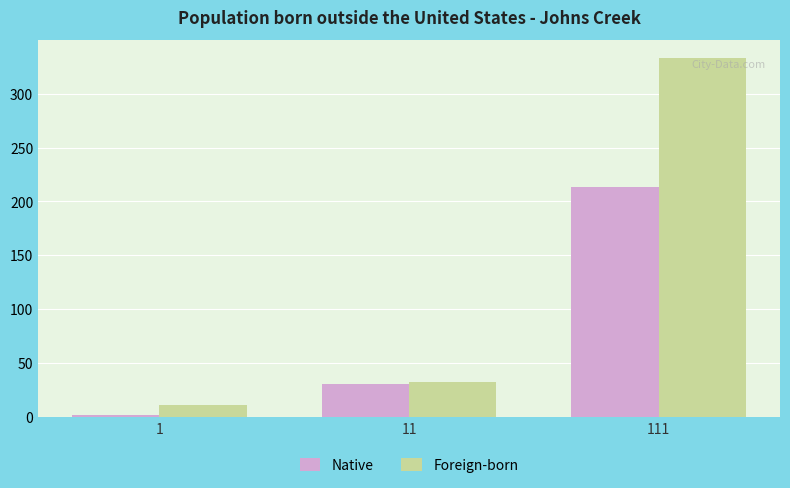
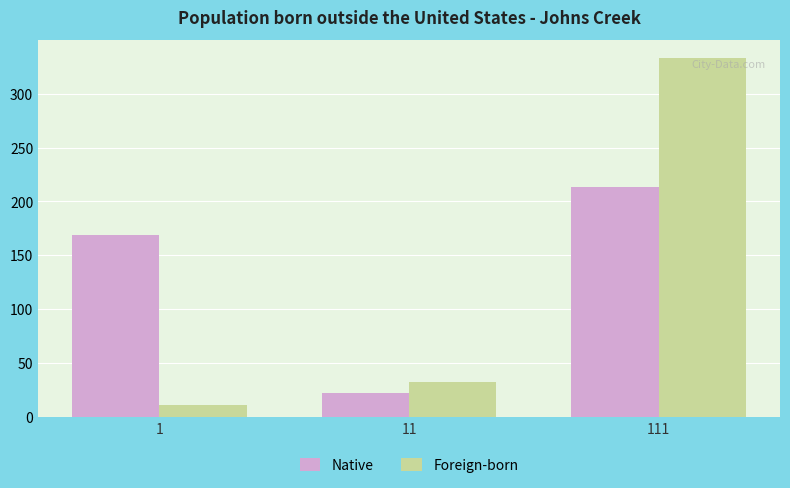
  {
    "Native": {
-     "1": 2,
-     "11": 31,
+     "1": 169,
+     "11": 22,
      "111": 213
    },
    "Foreign-born": {
      "1": 11,
      "11": 33,
      "111": 333
    }
  }
